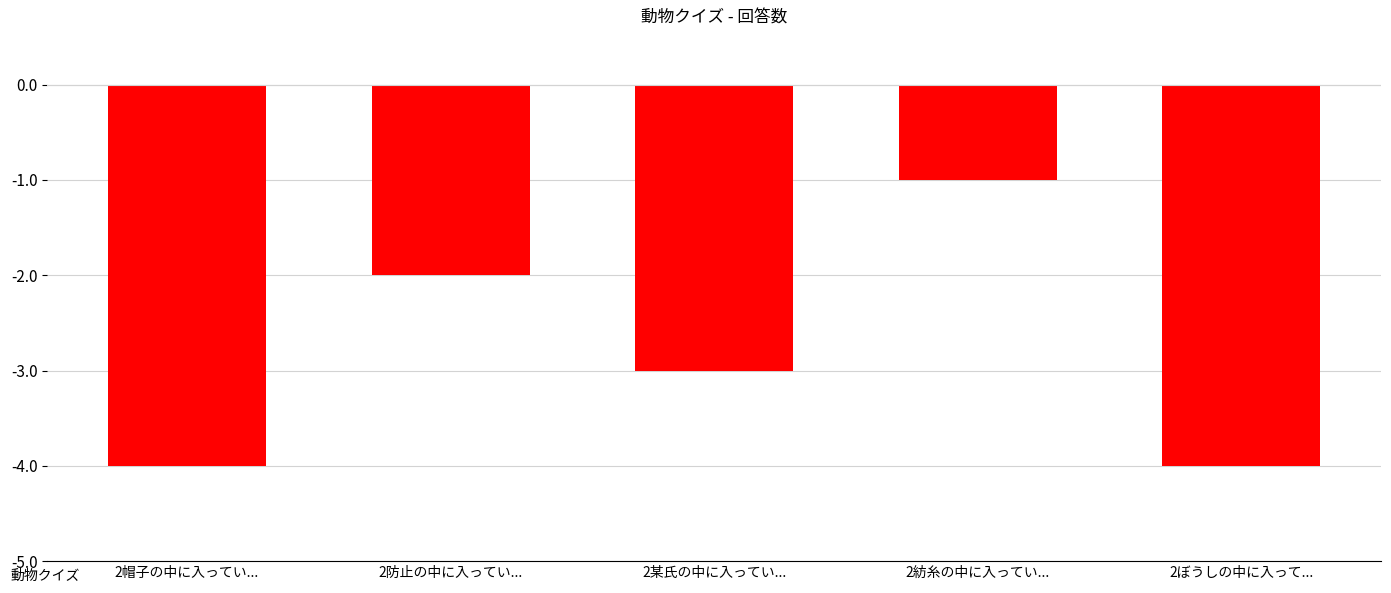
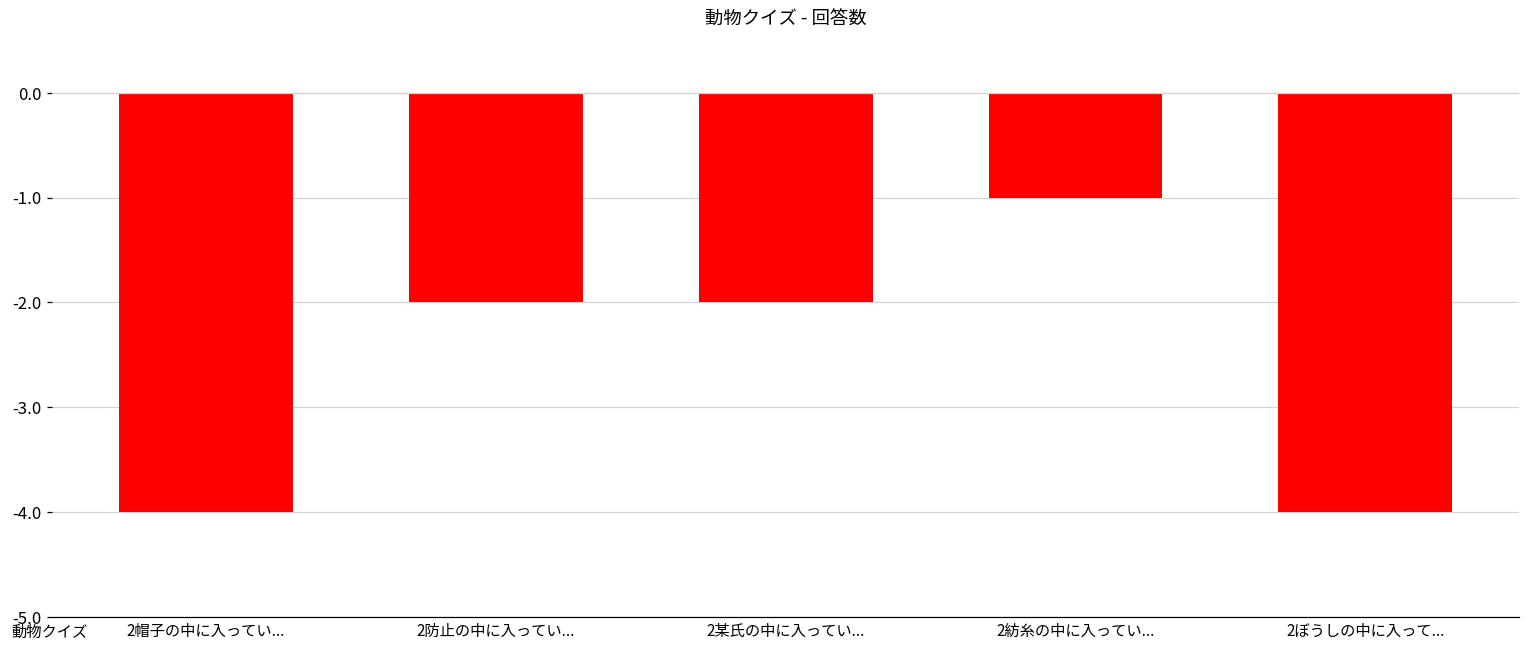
  {
    "2帽子の中に入ってい...": -4.0,
    "2防止の中に入ってい...": -2.0,
-   "2某氏の中に入ってい...": -3.0,
+   "2某氏の中に入ってい...": -2.0,
    "2紡糸の中に入ってい...": -1.0,
    "2ぼうしの中に入って...": -4.0
  }
